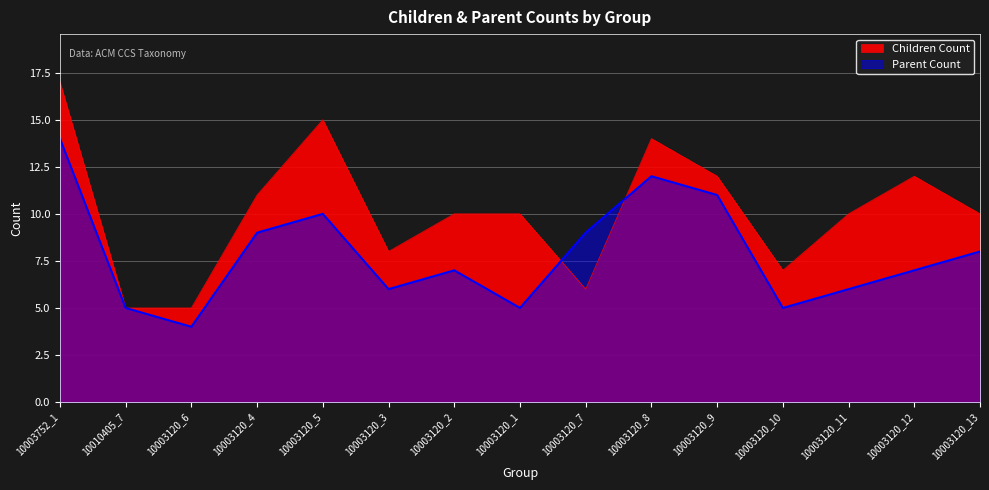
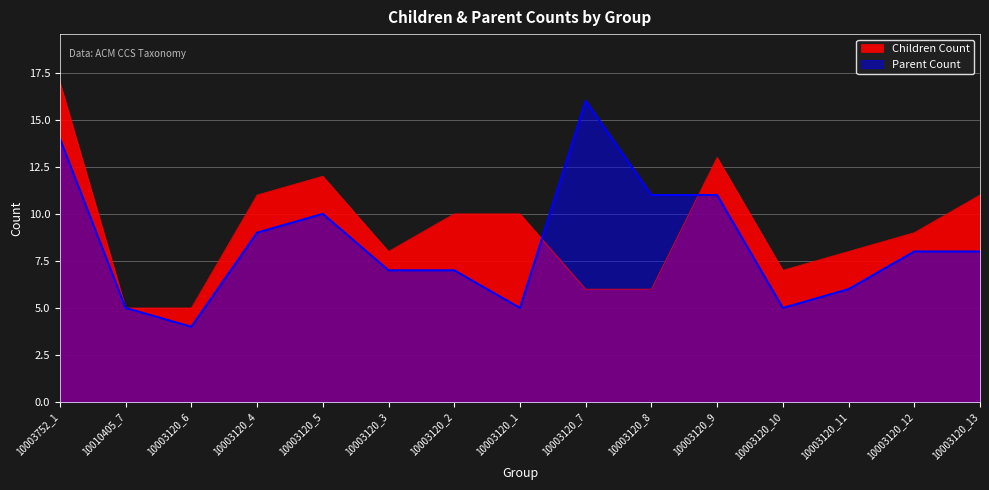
  {
    "Children Count": {
      "10003752_1": 17,
      "10003120_6": 5,
      "10003120_4": 11,
-     "10003120_5": 15,
+     "10003120_5": 12,
      "10003120_3": 8,
      "10003120_2": 10,
      "10003120_1": 10,
      "10003120_7": 6,
-     "10003120_8": 14,
-     "10003120_9": 12,
+     "10003120_8": 6,
+     "10003120_9": 13,
      "10003120_10": 7,
-     "10003120_11": 10,
-     "10003120_12": 12,
-     "10003120_13": 10
+     "10003120_11": 8,
+     "10003120_12": 9,
+     "10003120_13": 11
    },
    "Parent Count": {
      "10003752_1": 14,
      "10003120_6": 4,
      "10003120_4": 9,
      "10003120_5": 10,
-     "10003120_3": 6,
+     "10003120_3": 7,
      "10003120_2": 7,
      "10003120_1": 5,
-     "10003120_7": 9,
-     "10003120_8": 12,
+     "10003120_7": 16,
+     "10003120_8": 11,
      "10003120_9": 11,
      "10003120_10": 5,
      "10003120_11": 6,
-     "10003120_12": 7,
+     "10003120_12": 8,
      "10003120_13": 8
    }
  }
